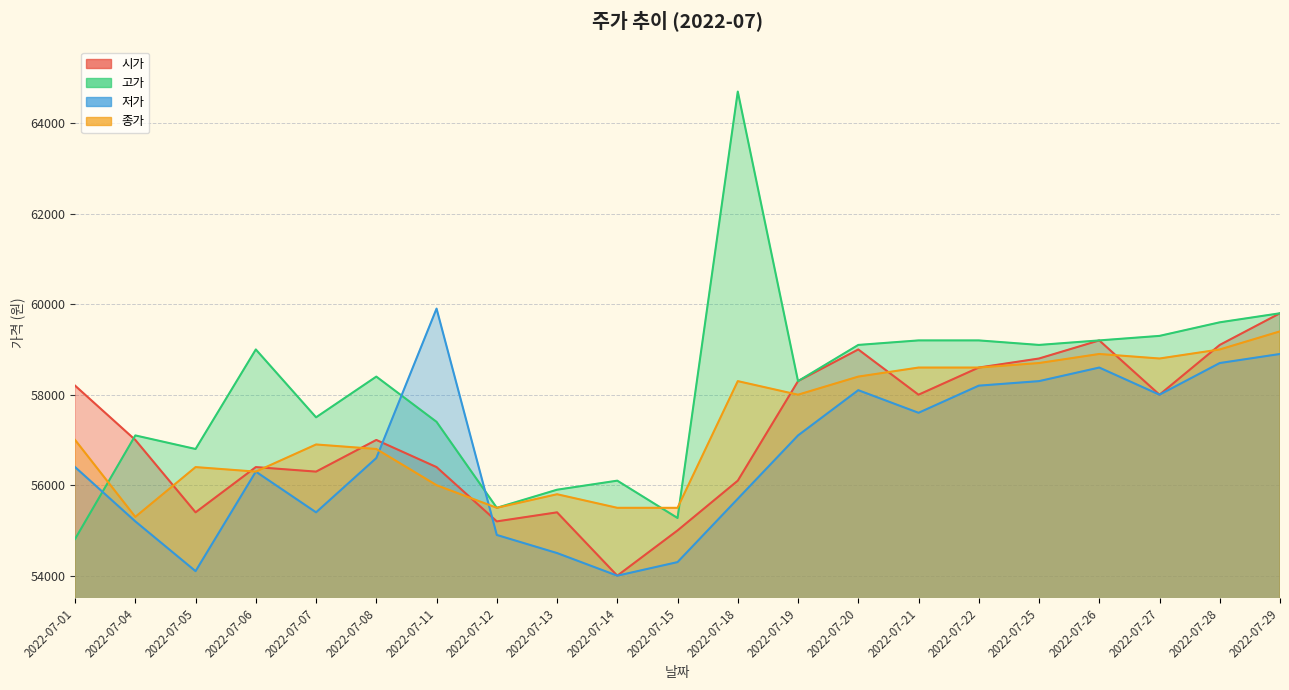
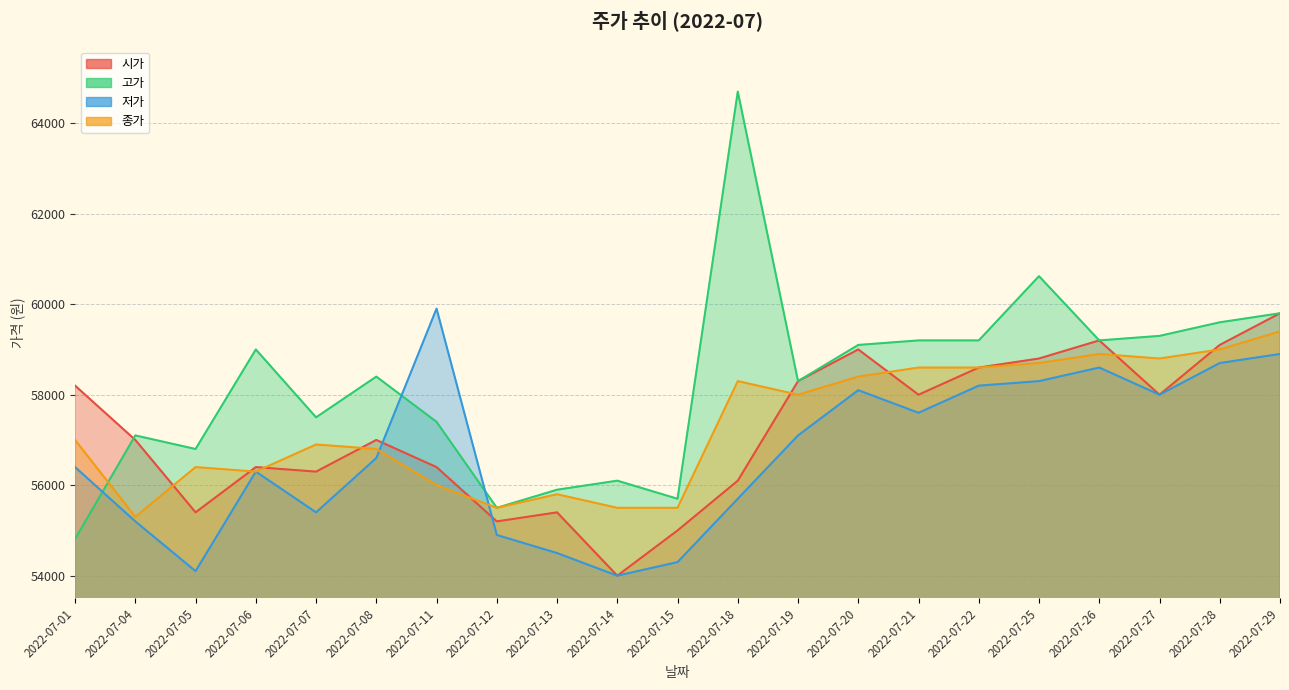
  {
    "고가": {
      "2022-07-01": 54800,
      "2022-07-04": 57100,
      "2022-07-05": 56800,
      "2022-07-06": 59000,
      "2022-07-07": 57500,
      "2022-07-08": 58400,
      "2022-07-11": 57400,
      "2022-07-13": 55900,
      "2022-07-14": 56100,
-     "2022-07-15": 55300,
+     "2022-07-15": 55700,
      "2022-07-18": 64700,
      "2022-07-20": 59100,
      "2022-07-21": 59200,
      "2022-07-22": 59200,
-     "2022-07-25": 59100,
+     "2022-07-25": 60600,
      "2022-07-27": 59300,
      "2022-07-28": 59600
    },
    "저가": {
      "2022-07-01": 56400,
      "2022-07-04": 55200,
      "2022-07-05": 54100,
      "2022-07-07": 55400,
      "2022-07-08": 56600,
      "2022-07-11": 59900,
      "2022-07-12": 54900,
      "2022-07-13": 54500,
      "2022-07-15": 54300,
      "2022-07-18": 55700,
      "2022-07-19": 57100,
      "2022-07-20": 58100,
      "2022-07-21": 57600,
      "2022-07-22": 58200,
      "2022-07-25": 58300,
      "2022-07-26": 58600,
      "2022-07-28": 58700,
      "2022-07-29": 58900
    }
  }
